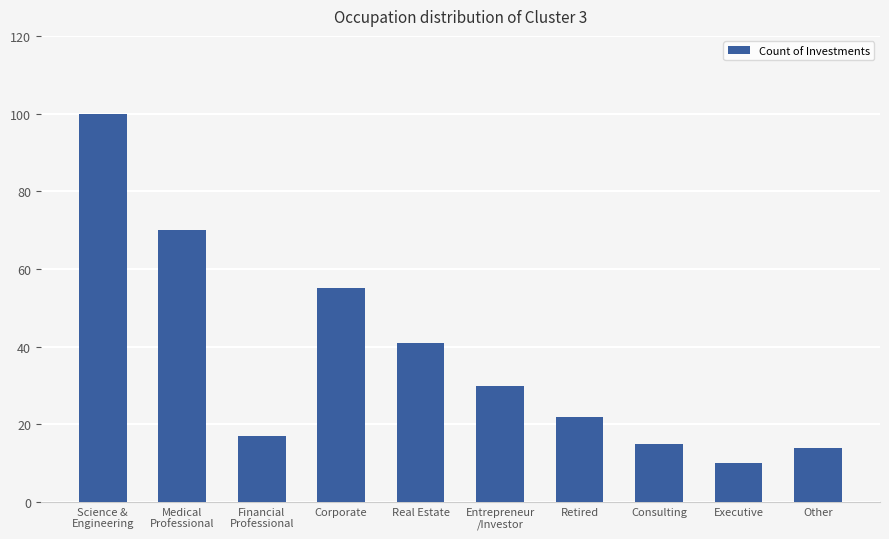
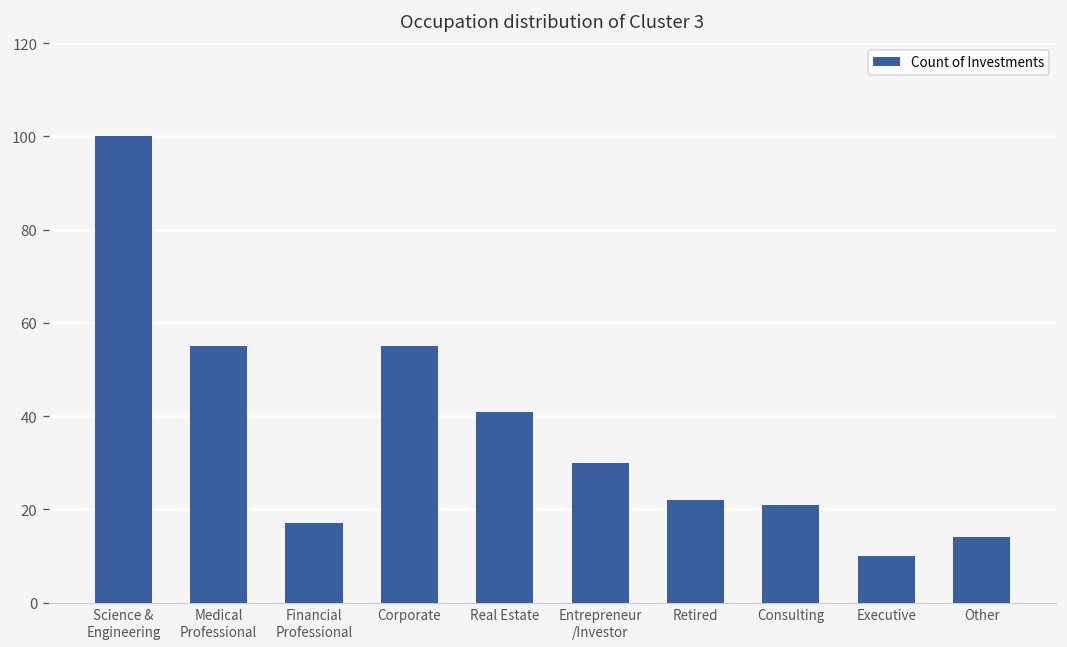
  {
    "Science & Engineering": 100,
-   "Medical Professional": 70,
+   "Medical Professional": 55,
    "Financial Professional": 17,
    "Corporate": 55,
    "Real Estate": 41,
    "Entrepreneur /Investor": 30,
    "Retired": 22,
-   "Consulting": 15,
+   "Consulting": 21,
    "Executive": 10,
    "Other": 14
  }
